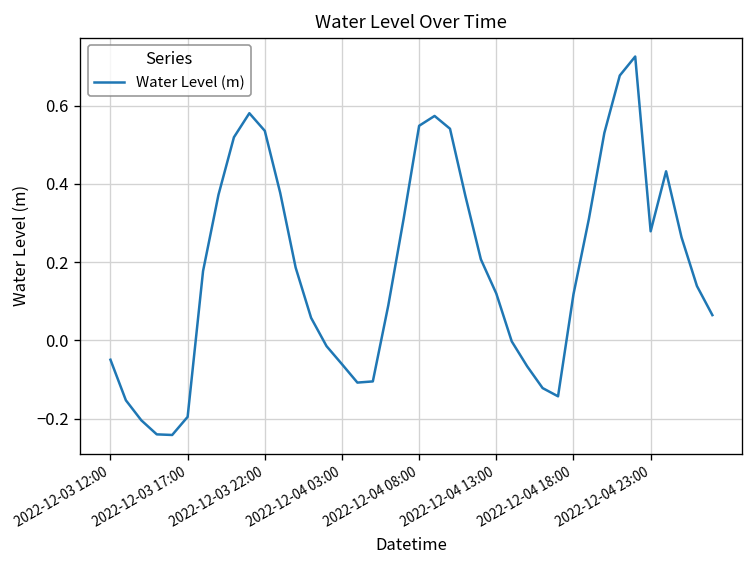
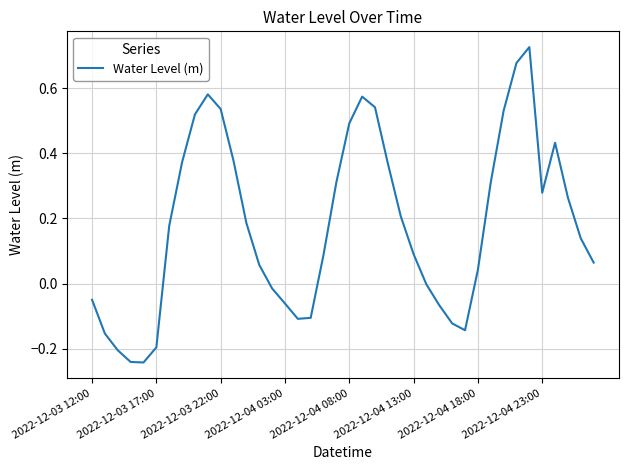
  {
    "2022-12-03 12:00": -0.05,
    "2022-12-03 17:00": -0.20,
    "2022-12-03 22:00": 0.54,
    "2022-12-04 03:00": -0.06,
-   "2022-12-04 08:00": 0.55,
-   "2022-12-04 13:00": 0.12,
-   "2022-12-04 18:00": 0.12,
+   "2022-12-04 08:00": 0.49,
+   "2022-12-04 13:00": 0.09,
+   "2022-12-04 18:00": 0.04,
    "2022-12-04 23:00": 0.28
  }
